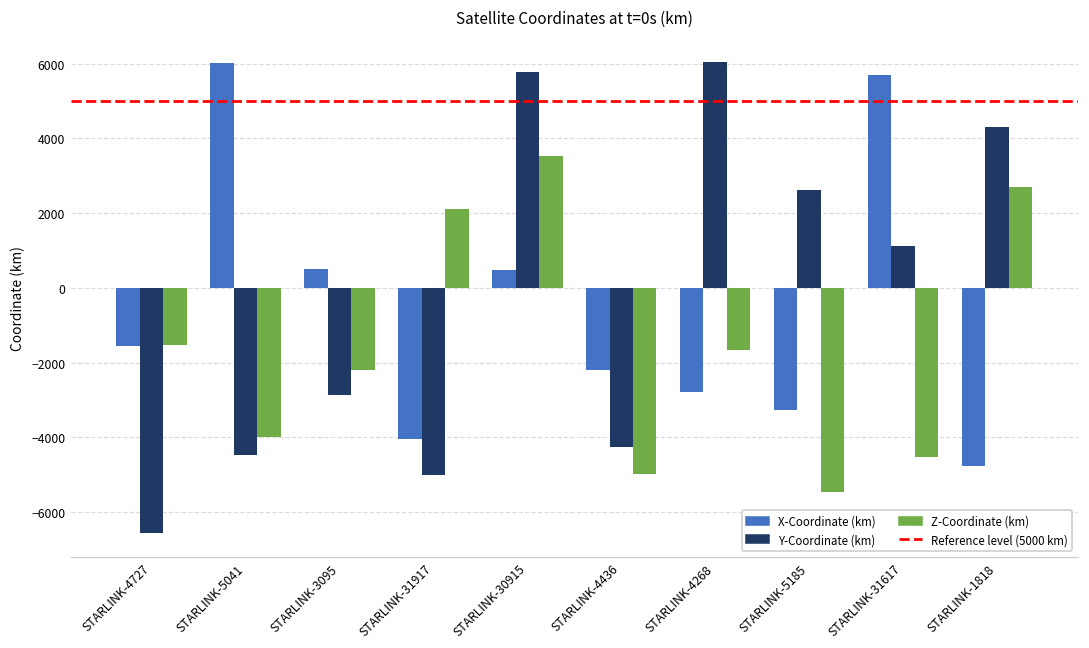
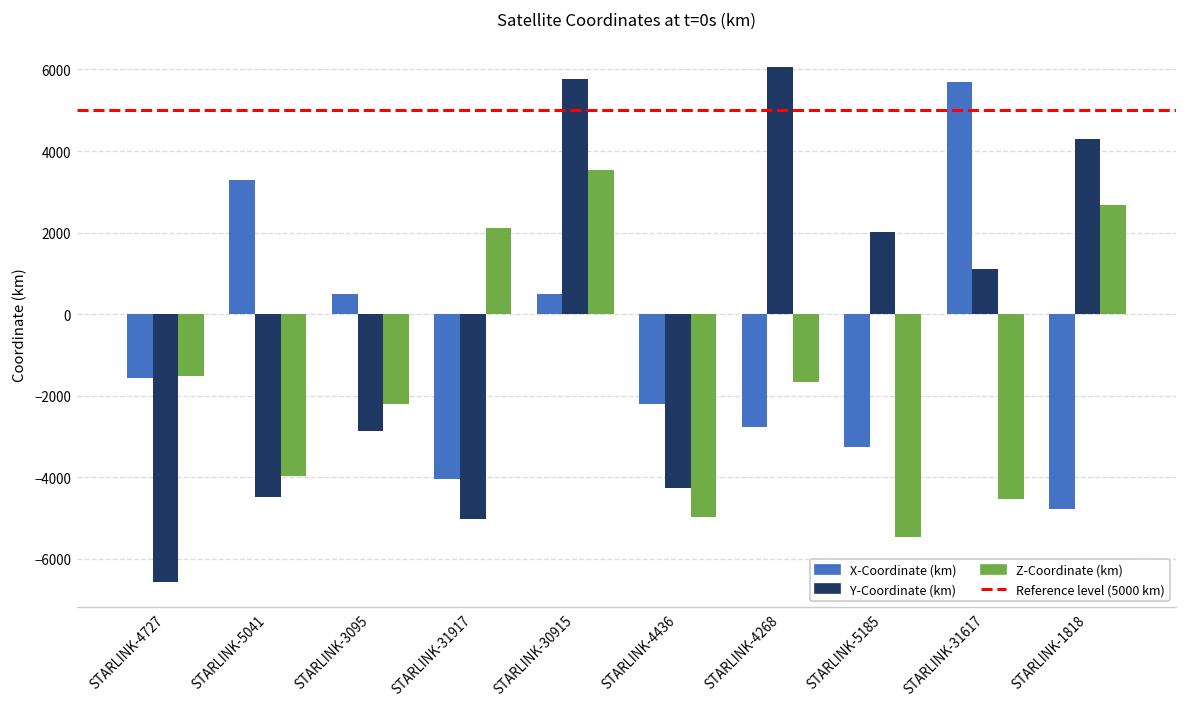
  {
    "X-Coordinate (km)": {
      "STARLINK-4727": -1600,
-     "STARLINK-5041": 6000,
+     "STARLINK-5041": 3300,
      "STARLINK-3095": 500,
      "STARLINK-31917": -4000,
      "STARLINK-30915": 500,
      "STARLINK-4436": -2200,
      "STARLINK-4268": -2800,
      "STARLINK-5185": -3300,
      "STARLINK-31617": 5700,
      "STARLINK-1818": -4800
    },
    "Y-Coordinate (km)": {
      "STARLINK-4727": -6600,
      "STARLINK-5041": -4500,
      "STARLINK-3095": -2900,
      "STARLINK-31917": -5000,
      "STARLINK-30915": 5800,
      "STARLINK-4436": -4300,
      "STARLINK-4268": 6100,
-     "STARLINK-5185": 2600,
+     "STARLINK-5185": 2000,
      "STARLINK-31617": 1100,
      "STARLINK-1818": 4300
    },
    "Z-Coordinate (km)": {
      "STARLINK-4727": -1500,
      "STARLINK-5041": -4000,
      "STARLINK-3095": -2200,
      "STARLINK-31917": 2100,
      "STARLINK-30915": 3500,
      "STARLINK-4436": -5000,
      "STARLINK-4268": -1700,
      "STARLINK-5185": -5500,
      "STARLINK-31617": -4500,
      "STARLINK-1818": 2700
    }
  }
